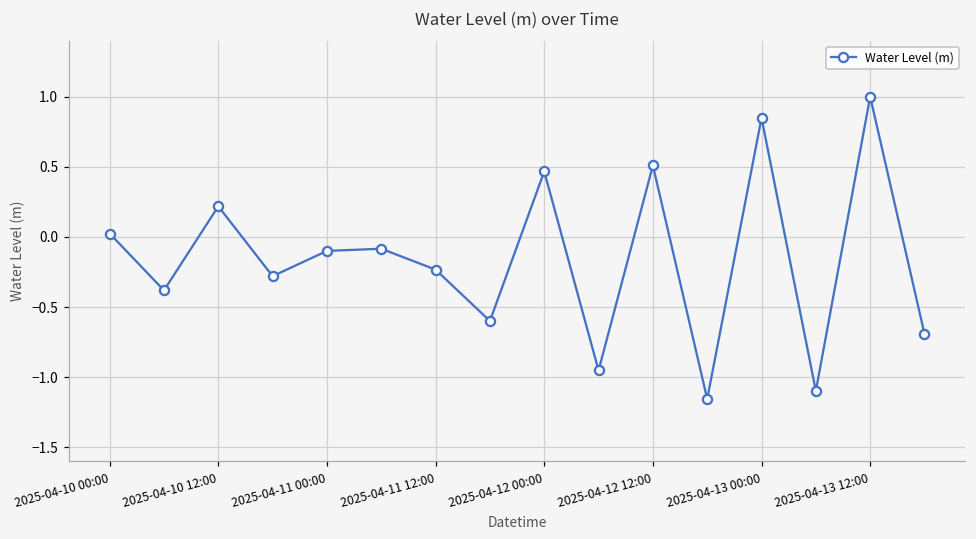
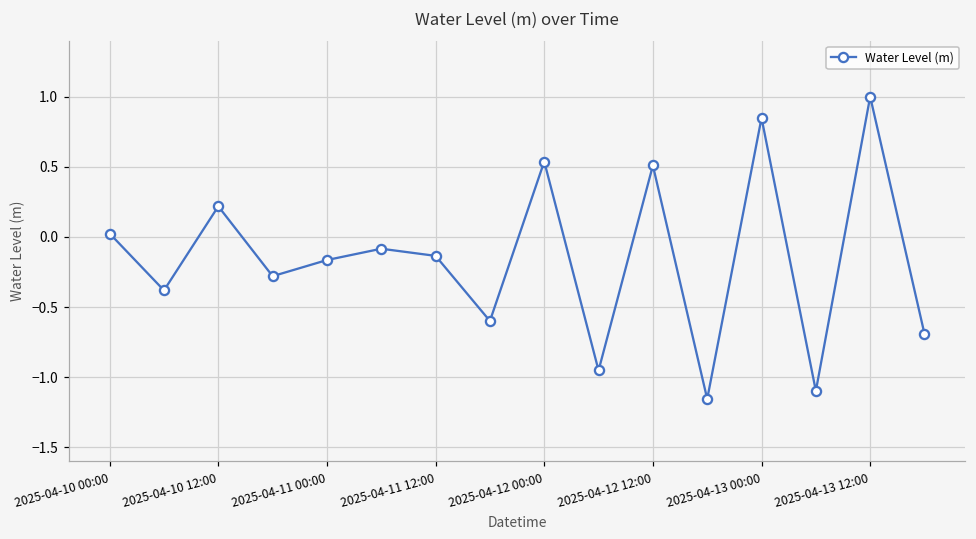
  {
    "2025-04-10 00:00": 0.02,
    "2025-04-10 12:00": 0.22,
-   "2025-04-11 00:00": -0.10,
-   "2025-04-11 12:00": -0.23,
-   "2025-04-12 00:00": 0.47,
+   "2025-04-11 00:00": -0.16,
+   "2025-04-11 12:00": -0.13,
+   "2025-04-12 00:00": 0.54,
    "2025-04-12 12:00": 0.51,
    "2025-04-13 00:00": 0.85,
    "2025-04-13 12:00": 1.00
  }
